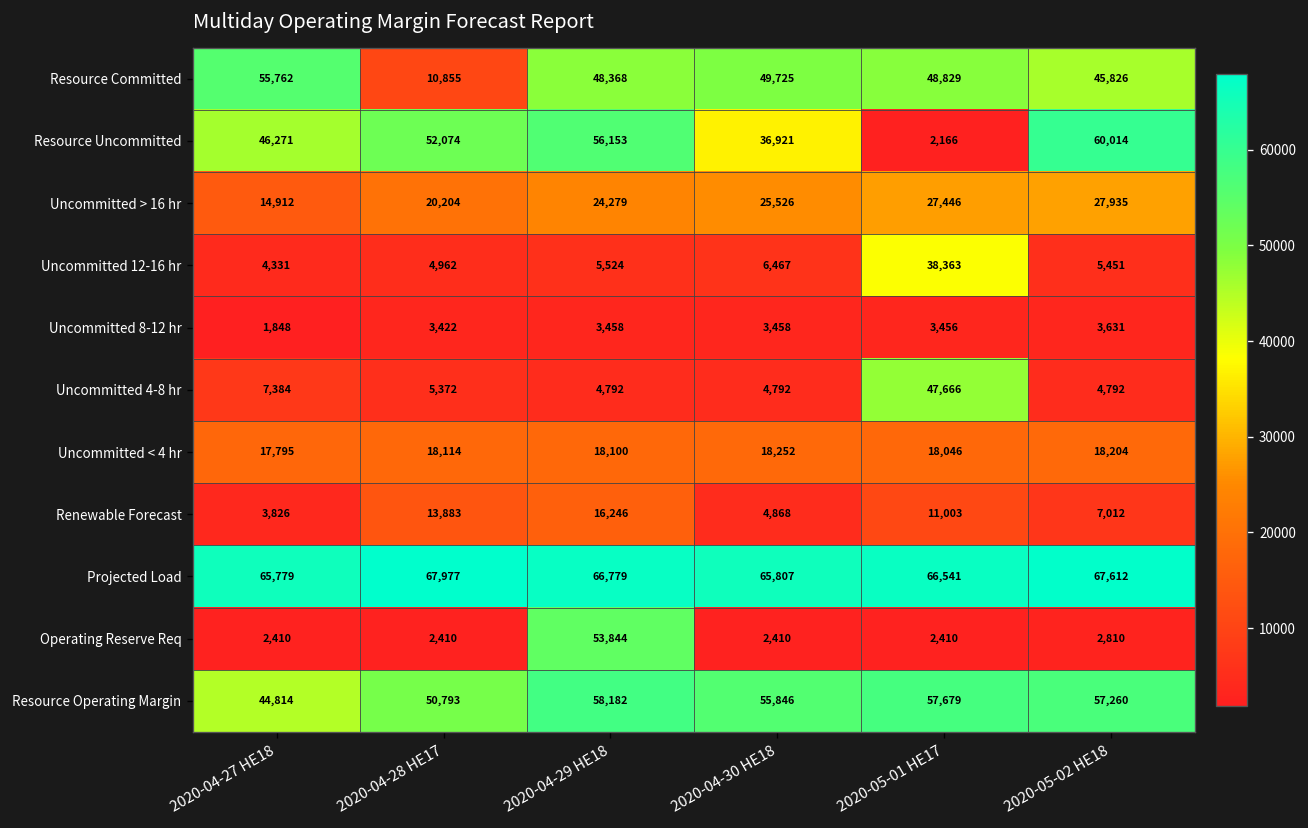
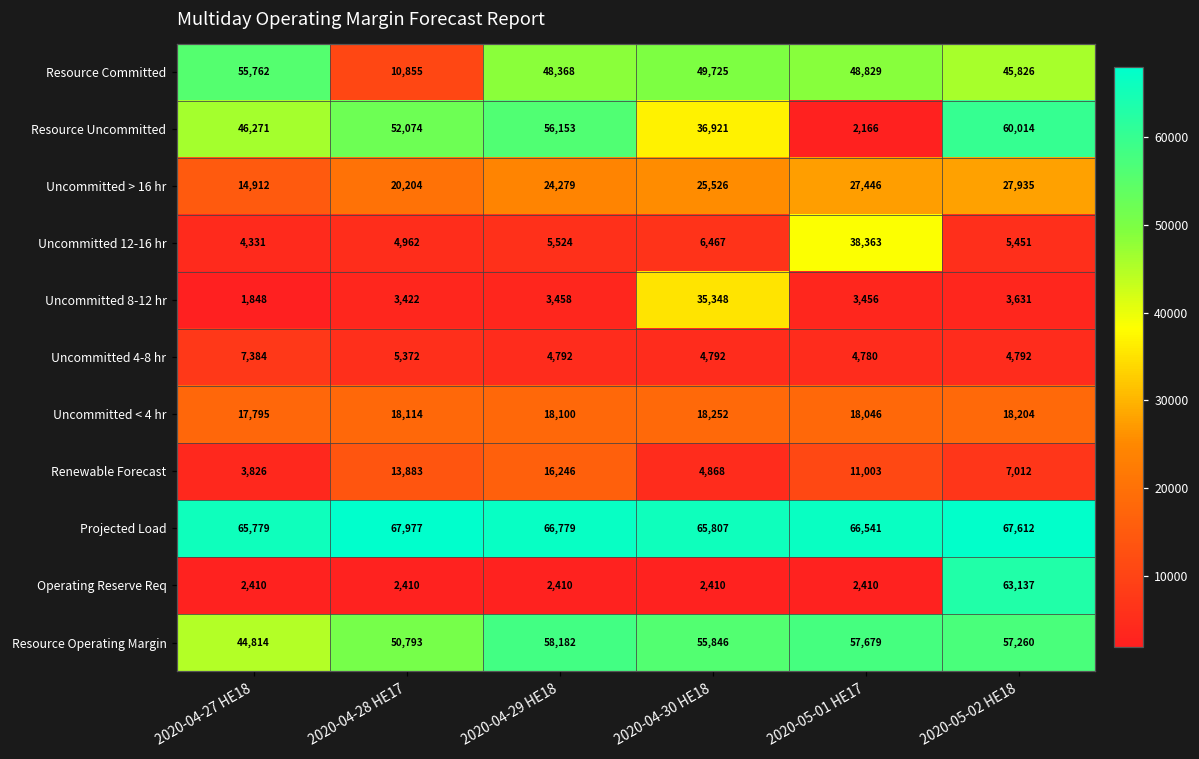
  {
    "Resource Committed": {
      "2020-04-27 HE18": "55,762",
      "2020-04-28 HE17": "10,855",
      "2020-04-29 HE18": "48,368",
      "2020-04-30 HE18": "49,725",
      "2020-05-01 HE17": "48,829",
      "2020-05-02 HE18": "45,826"
    },
    "Resource Uncommitted": {
      "2020-04-27 HE18": "46,271",
      "2020-04-28 HE17": "52,074",
      "2020-04-29 HE18": "56,153",
      "2020-04-30 HE18": "36,921",
      "2020-05-01 HE17": "2,166",
      "2020-05-02 HE18": "60,014"
    },
    "Uncommitted > 16 hr": {
      "2020-04-27 HE18": "14,912",
      "2020-04-28 HE17": "20,204",
      "2020-04-29 HE18": "24,279",
      "2020-04-30 HE18": "25,526",
      "2020-05-01 HE17": "27,446",
      "2020-05-02 HE18": "27,935"
    },
    "Uncommitted 12-16 hr": {
      "2020-04-27 HE18": "4,331",
      "2020-04-28 HE17": "4,962",
      "2020-04-29 HE18": "5,524",
      "2020-04-30 HE18": "6,467",
      "2020-05-01 HE17": "38,363",
      "2020-05-02 HE18": "5,451"
    },
    "Uncommitted 8-12 hr": {
      "2020-04-27 HE18": "1,848",
      "2020-04-28 HE17": "3,422",
      "2020-04-29 HE18": "3,458",
-     "2020-04-30 HE18": "3,458",
+     "2020-04-30 HE18": "35,348",
      "2020-05-01 HE17": "3,456",
      "2020-05-02 HE18": "3,631"
    },
    "Uncommitted 4-8 hr": {
      "2020-04-27 HE18": "7,384",
      "2020-04-28 HE17": "5,372",
      "2020-04-29 HE18": "4,792",
      "2020-04-30 HE18": "4,792",
-     "2020-05-01 HE17": "47,666",
+     "2020-05-01 HE17": "4,780",
      "2020-05-02 HE18": "4,792"
    },
    "Uncommitted < 4 hr": {
      "2020-04-27 HE18": "17,795",
      "2020-04-28 HE17": "18,114",
      "2020-04-29 HE18": "18,100",
      "2020-04-30 HE18": "18,252",
      "2020-05-01 HE17": "18,046",
      "2020-05-02 HE18": "18,204"
    },
    "Renewable Forecast": {
      "2020-04-27 HE18": "3,826",
      "2020-04-28 HE17": "13,883",
      "2020-04-29 HE18": "16,246",
      "2020-04-30 HE18": "4,868",
      "2020-05-01 HE17": "11,003",
      "2020-05-02 HE18": "7,012"
    },
    "Projected Load": {
      "2020-04-27 HE18": "65,779",
      "2020-04-28 HE17": "67,977",
      "2020-04-29 HE18": "66,779",
      "2020-04-30 HE18": "65,807",
      "2020-05-01 HE17": "66,541",
      "2020-05-02 HE18": "67,612"
    },
    "Operating Reserve Req": {
      "2020-04-27 HE18": "2,410",
      "2020-04-28 HE17": "2,410",
-     "2020-04-29 HE18": "53,844",
+     "2020-04-29 HE18": "2,410",
      "2020-04-30 HE18": "2,410",
      "2020-05-01 HE17": "2,410",
-     "2020-05-02 HE18": "2,810"
+     "2020-05-02 HE18": "63,137"
    },
    "Resource Operating Margin": {
      "2020-04-27 HE18": "44,814",
      "2020-04-28 HE17": "50,793",
      "2020-04-29 HE18": "58,182",
      "2020-04-30 HE18": "55,846",
      "2020-05-01 HE17": "57,679",
      "2020-05-02 HE18": "57,260"
    }
  }
